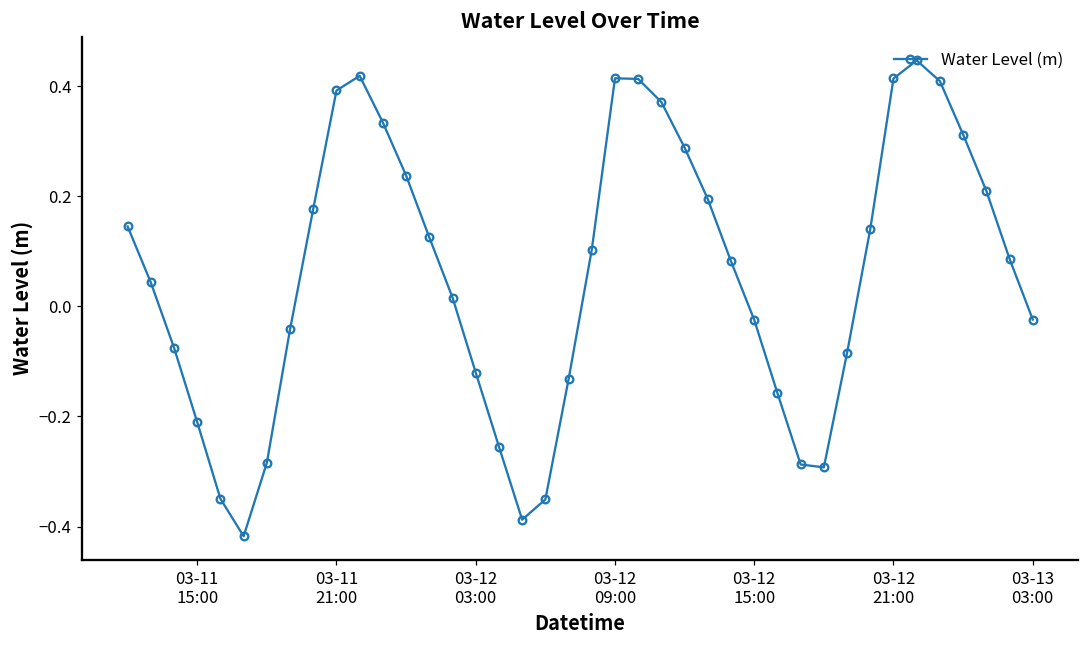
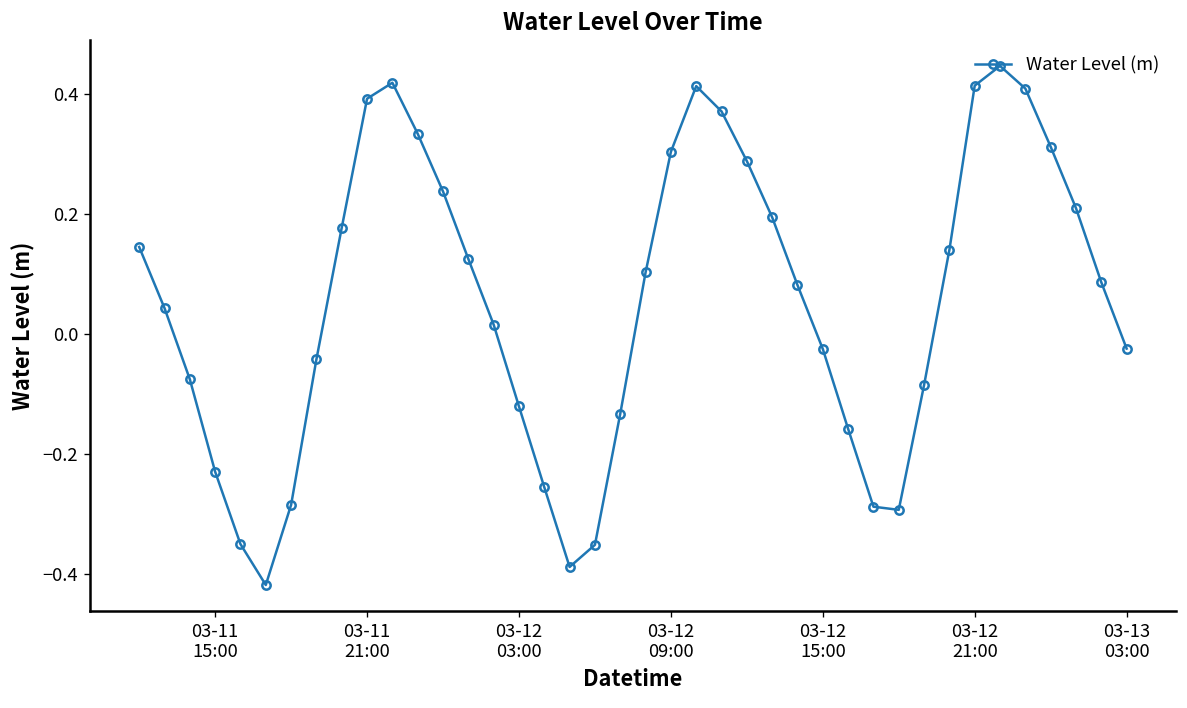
  {
-   "03-11 15:00": -0.21,
+   "03-11 15:00": -0.23,
    "03-11 21:00": 0.39,
    "03-12 03:00": -0.12,
-   "03-12 09:00": 0.41,
+   "03-12 09:00": 0.30,
    "03-12 15:00": -0.02,
    "03-12 21:00": 0.41,
    "03-13 03:00": -0.02
  }
